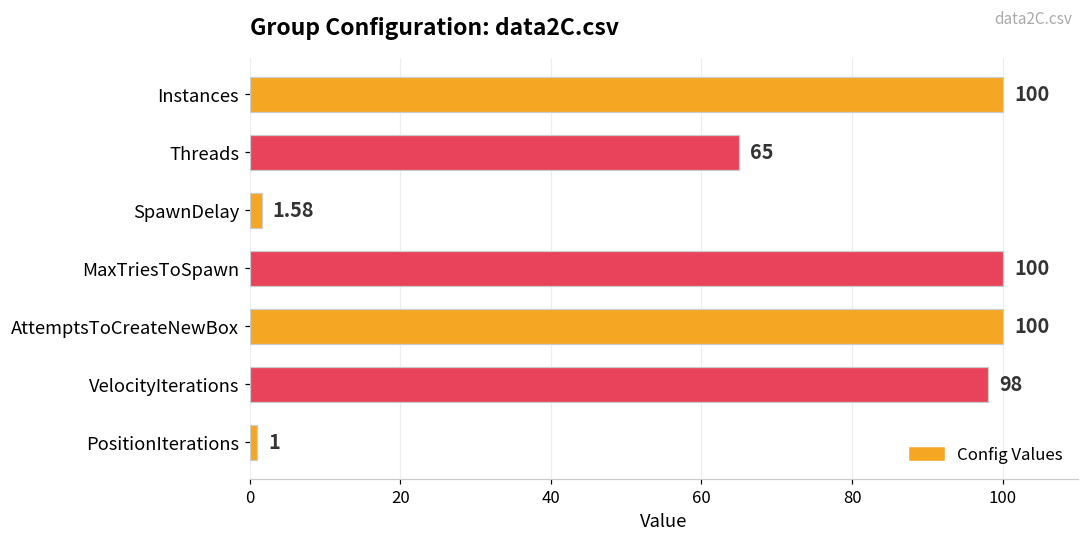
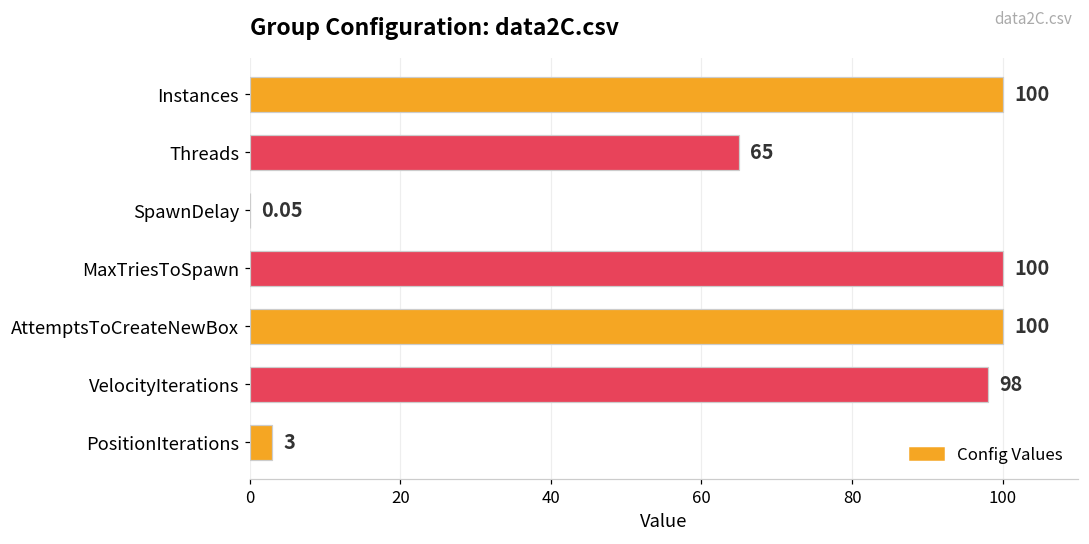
  {
    "Instances": 100,
    "Threads": 65,
-   "SpawnDelay": 1.58,
+   "SpawnDelay": 0.05,
    "MaxTriesToSpawn": 100,
    "AttemptsToCreateNewBox": 100,
    "VelocityIterations": 98,
-   "PositionIterations": 1
+   "PositionIterations": 3
  }
